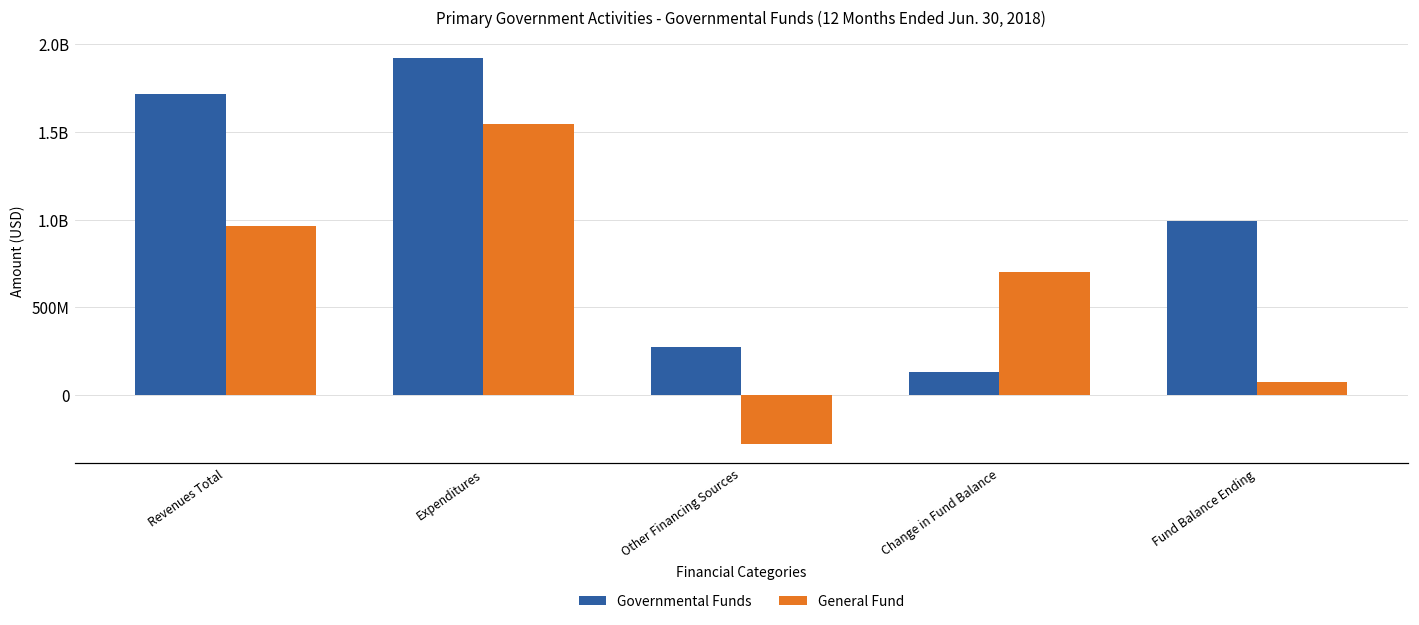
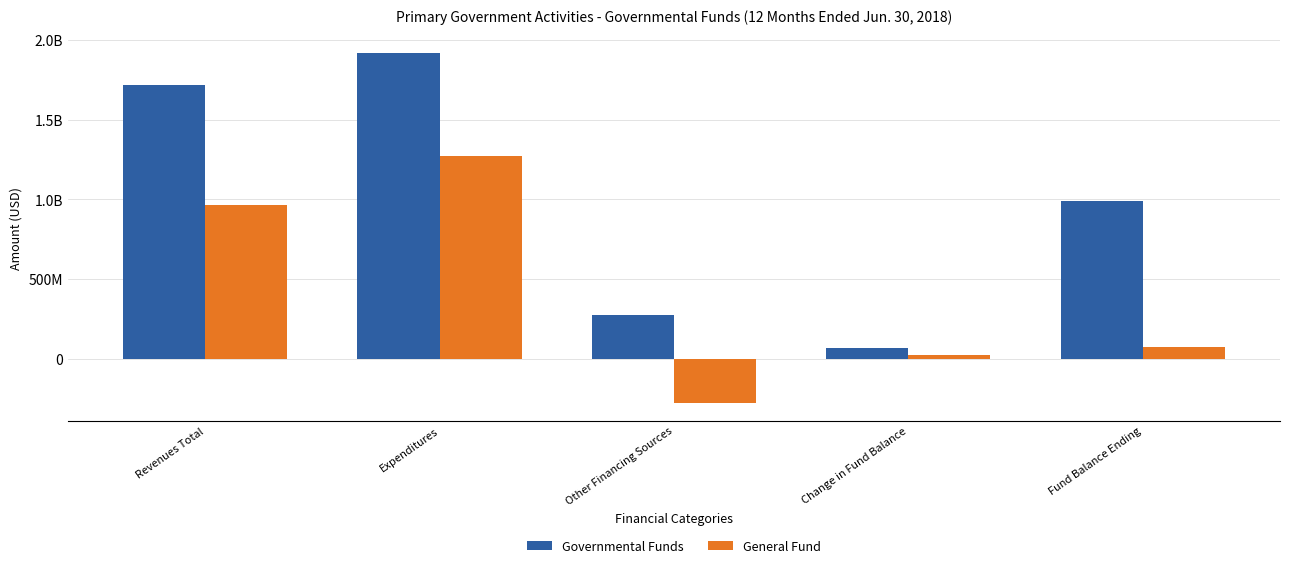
  {
    "Governmental Funds": {
      "Revenues Total": 1720000000,
      "Expenditures": 1920000000,
      "Other Financing Sources": 280000000,
-     "Change in Fund Balance": 130000000,
+     "Change in Fund Balance": 70000000,
      "Fund Balance Ending": 990000000
    },
    "General Fund": {
      "Revenues Total": 960000000,
-     "Expenditures": 1550000000,
+     "Expenditures": 1270000000,
      "Other Financing Sources": -280000000,
-     "Change in Fund Balance": 700000000,
+     "Change in Fund Balance": 20000000,
      "Fund Balance Ending": 70000000
    }
  }
